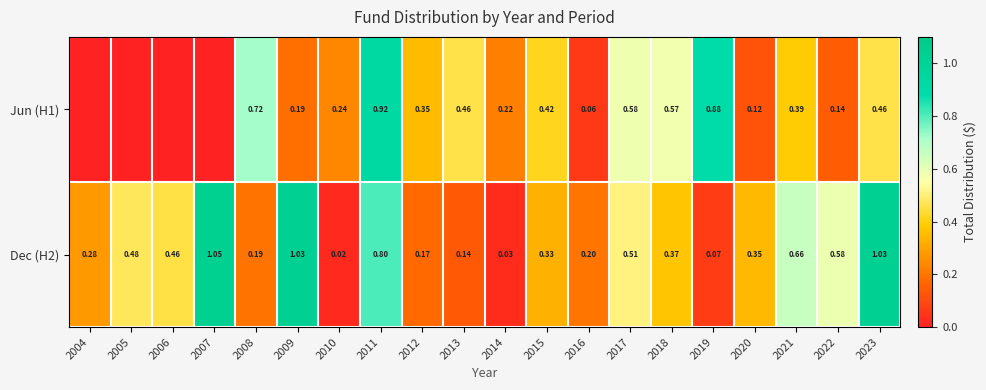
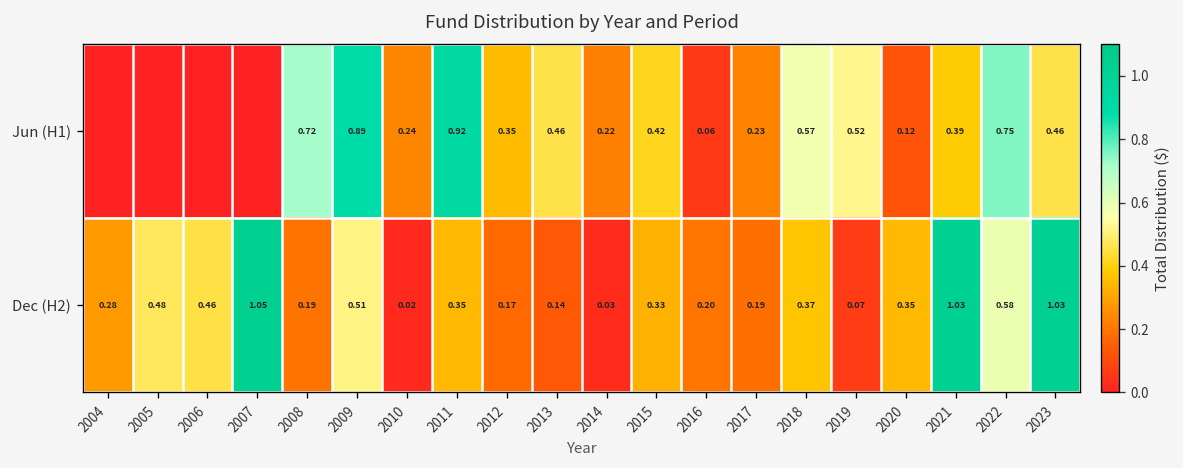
  {
    "Jun (H1)": {
      "2008": 0.72,
-     "2009": 0.19,
+     "2009": 0.89,
      "2010": 0.24,
      "2011": 0.92,
      "2012": 0.35,
      "2013": 0.46,
      "2014": 0.22,
      "2015": 0.42,
      "2016": 0.06,
-     "2017": 0.58,
+     "2017": 0.23,
      "2018": 0.57,
-     "2019": 0.88,
+     "2019": 0.52,
      "2020": 0.12,
      "2021": 0.39,
-     "2022": 0.14,
+     "2022": 0.75,
      "2023": 0.46
    },
    "Dec (H2)": {
      "2004": 0.28,
      "2005": 0.48,
      "2006": 0.46,
      "2007": 1.05,
      "2008": 0.19,
-     "2009": 1.03,
+     "2009": 0.51,
      "2010": 0.02,
-     "2011": 0.80,
+     "2011": 0.35,
      "2012": 0.17,
      "2013": 0.14,
      "2014": 0.03,
      "2015": 0.33,
      "2016": 0.20,
-     "2017": 0.51,
+     "2017": 0.19,
      "2018": 0.37,
      "2019": 0.07,
      "2020": 0.35,
-     "2021": 0.66,
+     "2021": 1.03,
      "2022": 0.58,
      "2023": 1.03
    }
  }
